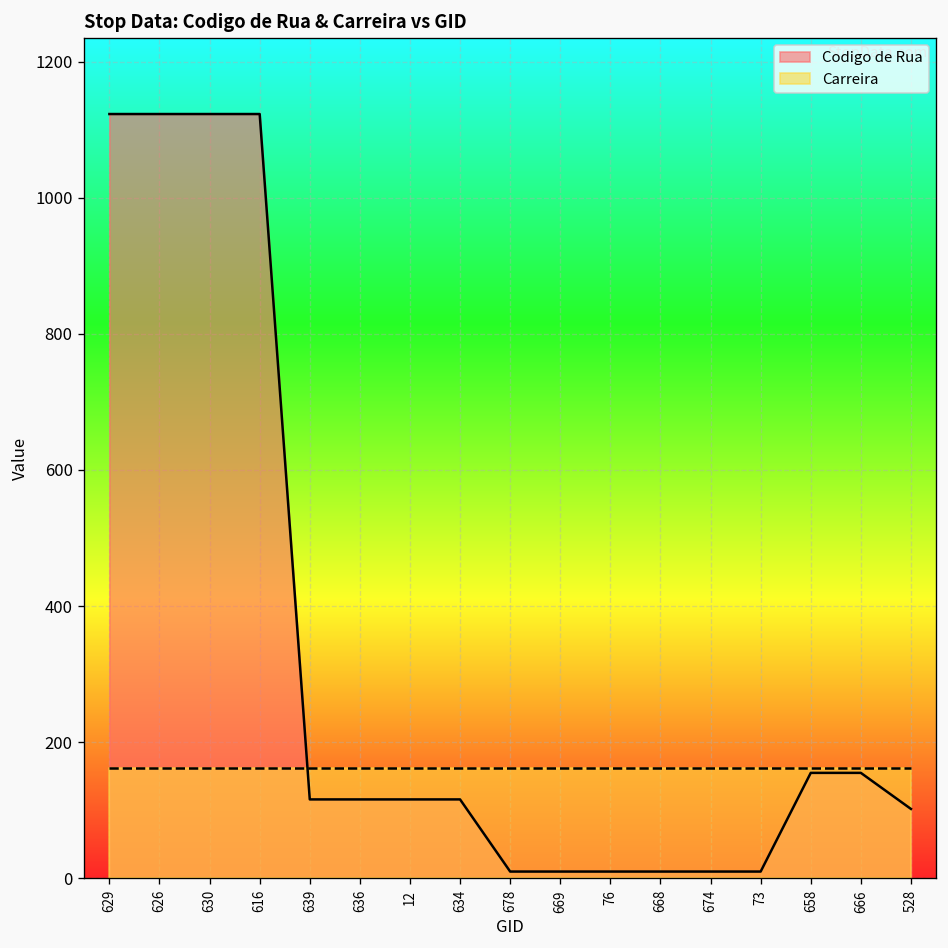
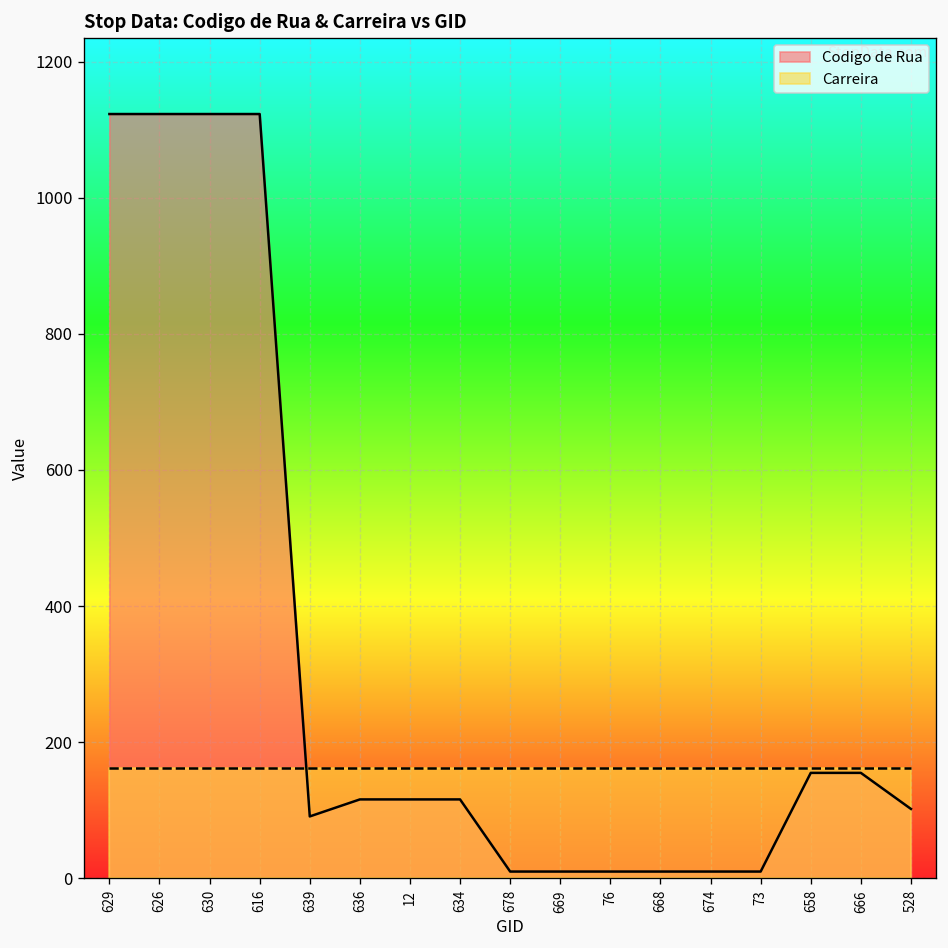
  {
    "Codigo de Rua": {
      "629": 1120,
      "626": 1120,
      "630": 1120,
      "616": 1120,
-     "639": 120,
+     "639": 90,
      "636": 120,
      "12": 120,
      "634": 120,
      "678": 10,
      "669": 10,
      "76": 10,
      "668": 10,
      "674": 10,
      "73": 10,
      "658": 160,
      "666": 160,
      "528": 100
    },
    "Carreira": {
      "629": 160,
      "626": 160,
      "630": 160,
      "616": 160,
      "639": 160,
      "636": 160,
      "12": 160,
      "634": 160,
      "678": 160,
      "669": 160,
      "76": 160,
      "668": 160,
      "674": 160,
      "73": 160,
      "658": 160,
      "666": 160,
      "528": 160
    }
  }
